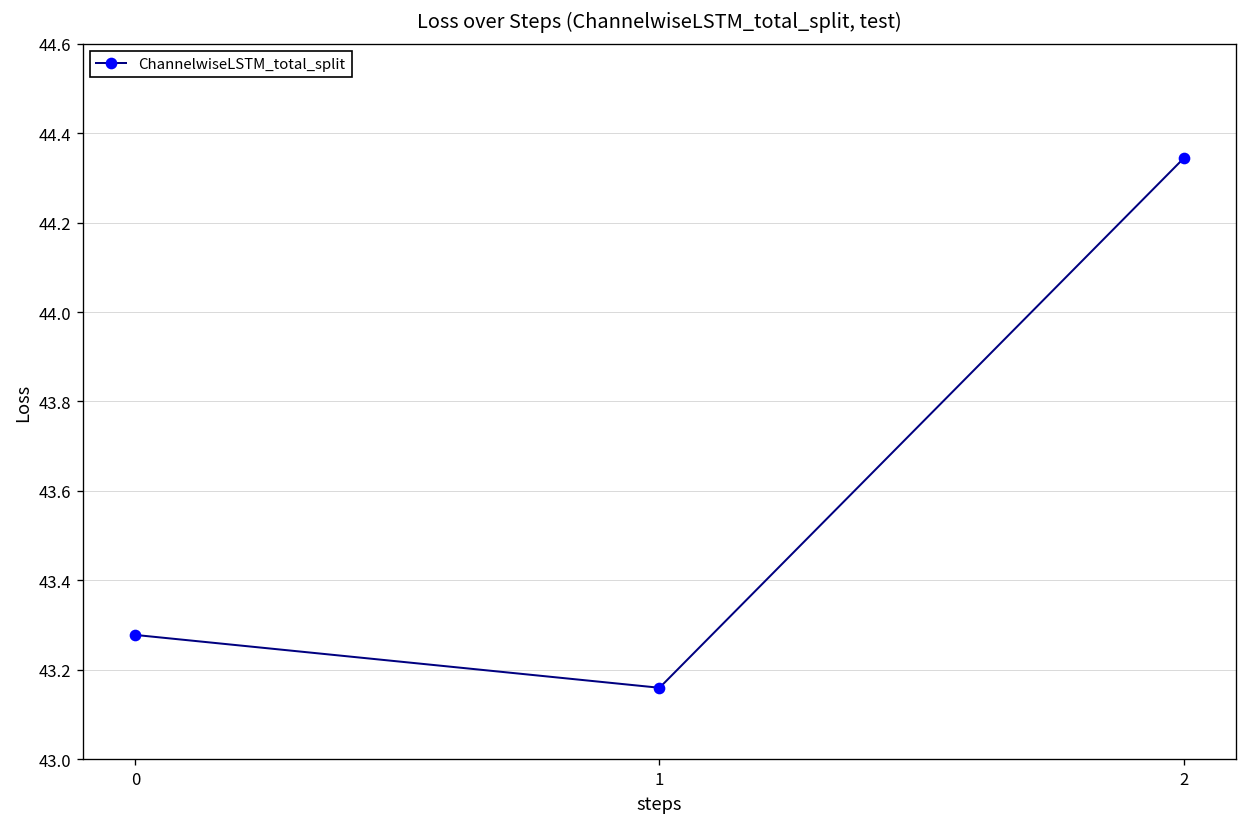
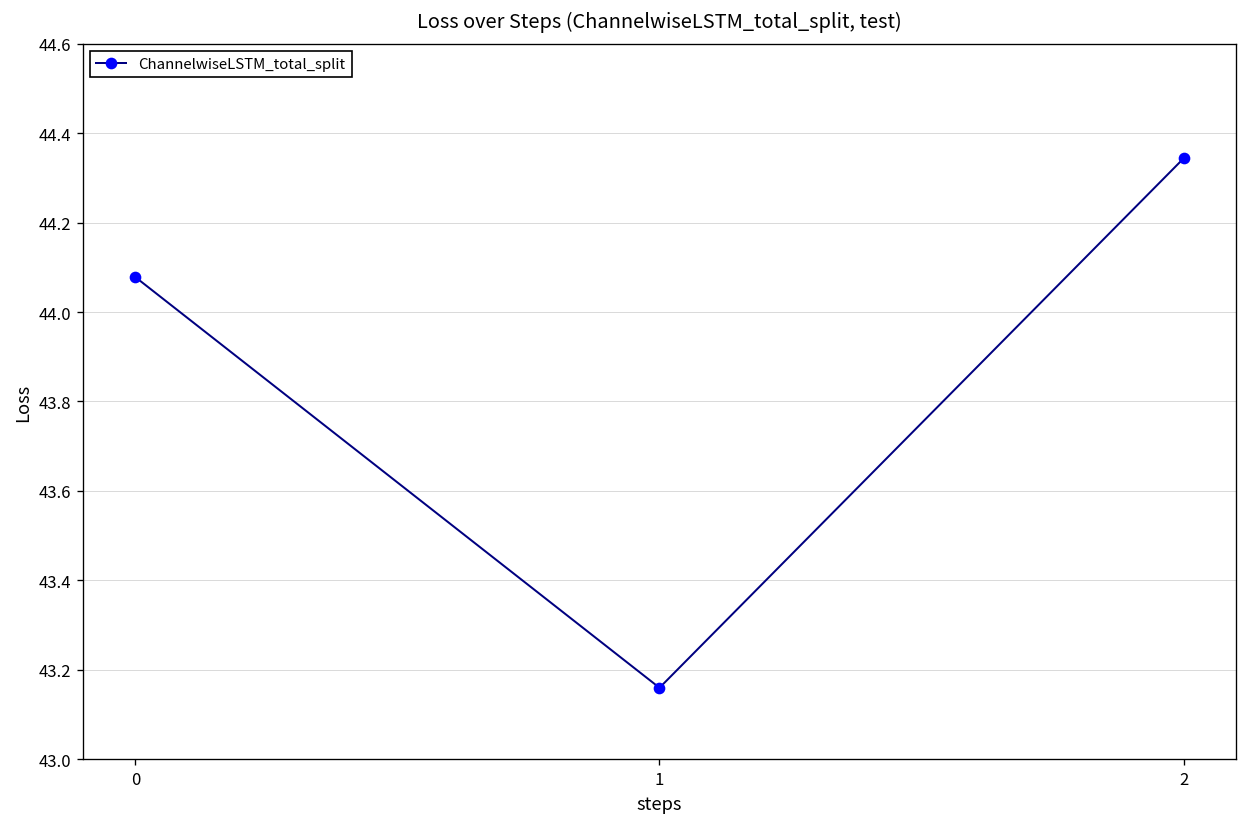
  {
-   "0": 43.28,
+   "0": 44.08,
    "1": 43.16,
    "2": 44.34
  }
